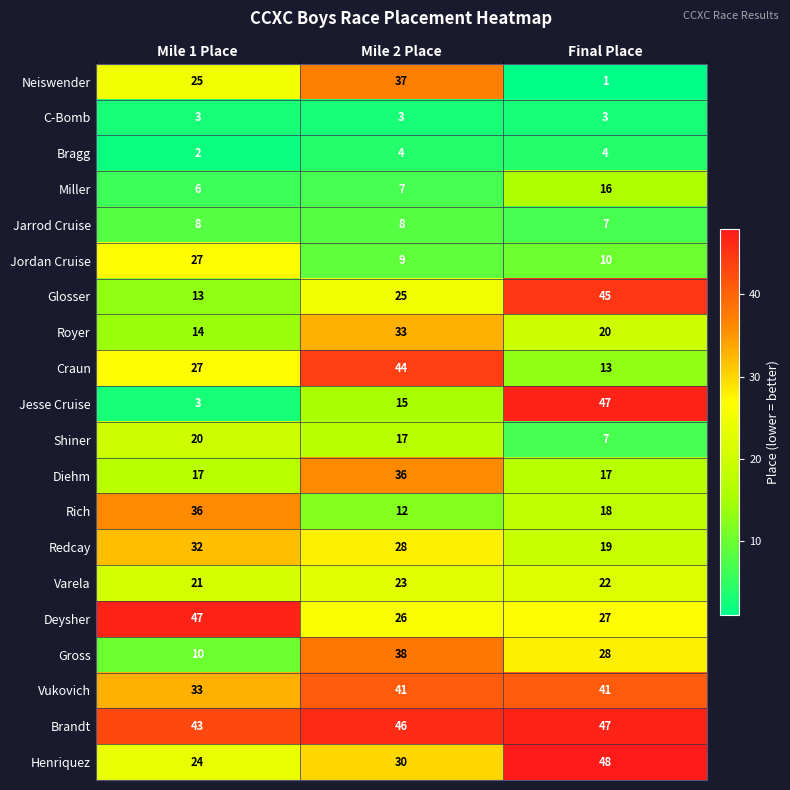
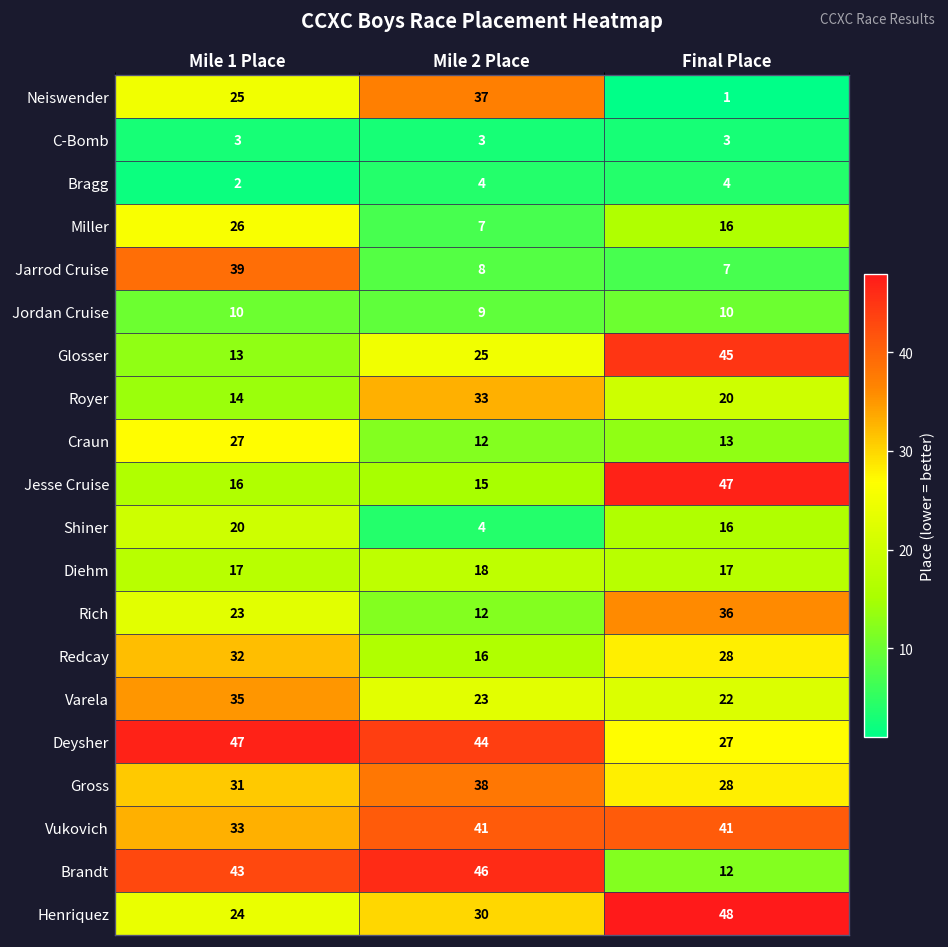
  {
    "Neiswender": {
      "Mile 1 Place": 25,
      "Mile 2 Place": 37,
      "Final Place": 1
    },
    "C-Bomb": {
      "Mile 1 Place": 3,
      "Mile 2 Place": 3,
      "Final Place": 3
    },
    "Bragg": {
      "Mile 1 Place": 2,
      "Mile 2 Place": 4,
      "Final Place": 4
    },
    "Miller": {
-     "Mile 1 Place": 6,
+     "Mile 1 Place": 26,
      "Mile 2 Place": 7,
      "Final Place": 16
    },
    "Jarrod Cruise": {
-     "Mile 1 Place": 8,
+     "Mile 1 Place": 39,
      "Mile 2 Place": 8,
      "Final Place": 7
    },
    "Jordan Cruise": {
-     "Mile 1 Place": 27,
+     "Mile 1 Place": 10,
      "Mile 2 Place": 9,
      "Final Place": 10
    },
    "Glosser": {
      "Mile 1 Place": 13,
      "Mile 2 Place": 25,
      "Final Place": 45
    },
    "Royer": {
      "Mile 1 Place": 14,
      "Mile 2 Place": 33,
      "Final Place": 20
    },
    "Craun": {
      "Mile 1 Place": 27,
-     "Mile 2 Place": 44,
+     "Mile 2 Place": 12,
      "Final Place": 13
    },
    "Jesse Cruise": {
-     "Mile 1 Place": 3,
+     "Mile 1 Place": 16,
      "Mile 2 Place": 15,
      "Final Place": 47
    },
    "Shiner": {
      "Mile 1 Place": 20,
-     "Mile 2 Place": 17,
-     "Final Place": 7
+     "Mile 2 Place": 4,
+     "Final Place": 16
    },
    "Diehm": {
      "Mile 1 Place": 17,
-     "Mile 2 Place": 36,
+     "Mile 2 Place": 18,
      "Final Place": 17
    },
    "Rich": {
-     "Mile 1 Place": 36,
+     "Mile 1 Place": 23,
      "Mile 2 Place": 12,
-     "Final Place": 18
+     "Final Place": 36
    },
    "Redcay": {
      "Mile 1 Place": 32,
-     "Mile 2 Place": 28,
-     "Final Place": 19
+     "Mile 2 Place": 16,
+     "Final Place": 28
    },
    "Varela": {
-     "Mile 1 Place": 21,
+     "Mile 1 Place": 35,
      "Mile 2 Place": 23,
      "Final Place": 22
    },
    "Deysher": {
      "Mile 1 Place": 47,
-     "Mile 2 Place": 26,
+     "Mile 2 Place": 44,
      "Final Place": 27
    },
    "Gross": {
-     "Mile 1 Place": 10,
+     "Mile 1 Place": 31,
      "Mile 2 Place": 38,
      "Final Place": 28
    },
    "Vukovich": {
      "Mile 1 Place": 33,
      "Mile 2 Place": 41,
      "Final Place": 41
    },
    "Brandt": {
      "Mile 1 Place": 43,
      "Mile 2 Place": 46,
-     "Final Place": 47
+     "Final Place": 12
    },
    "Henriquez": {
      "Mile 1 Place": 24,
      "Mile 2 Place": 30,
      "Final Place": 48
    }
  }
